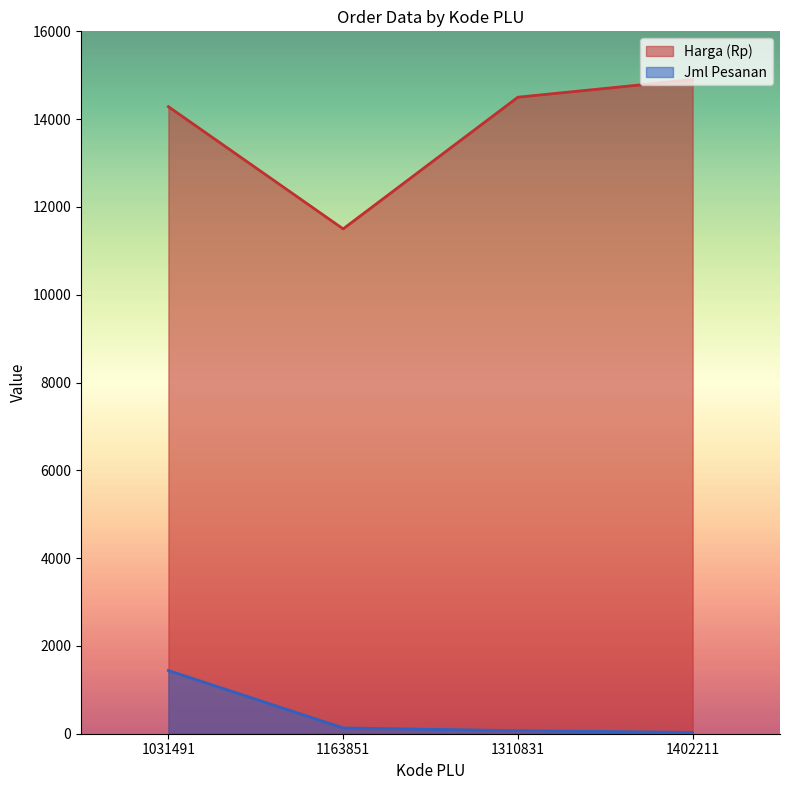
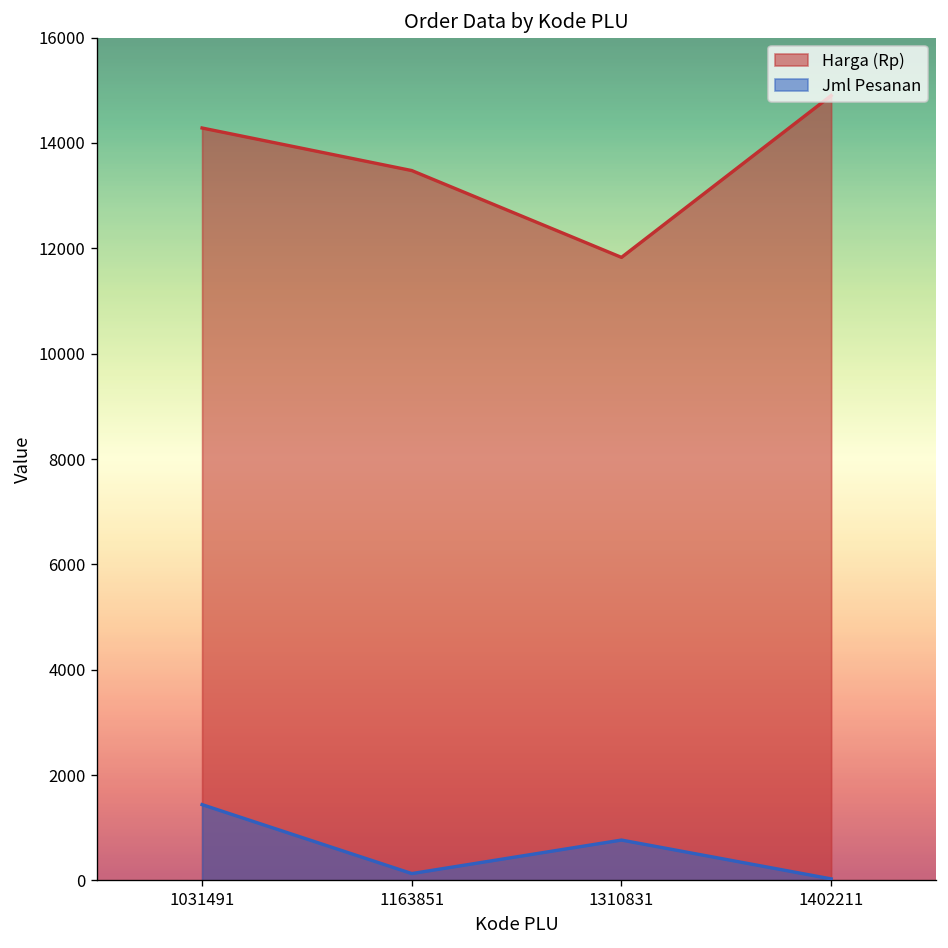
  {
    "Harga (Rp)": {
      "1031491": 14300,
-     "1163851": 11500,
-     "1310831": 14500
+     "1163851": 13500,
+     "1310831": 11800
    },
    "Jml Pesanan": {
      "1031491": 1400,
      "1163851": 100,
-     "1310831": 100,
+     "1310831": 800,
      "1402211": 0
    }
  }
